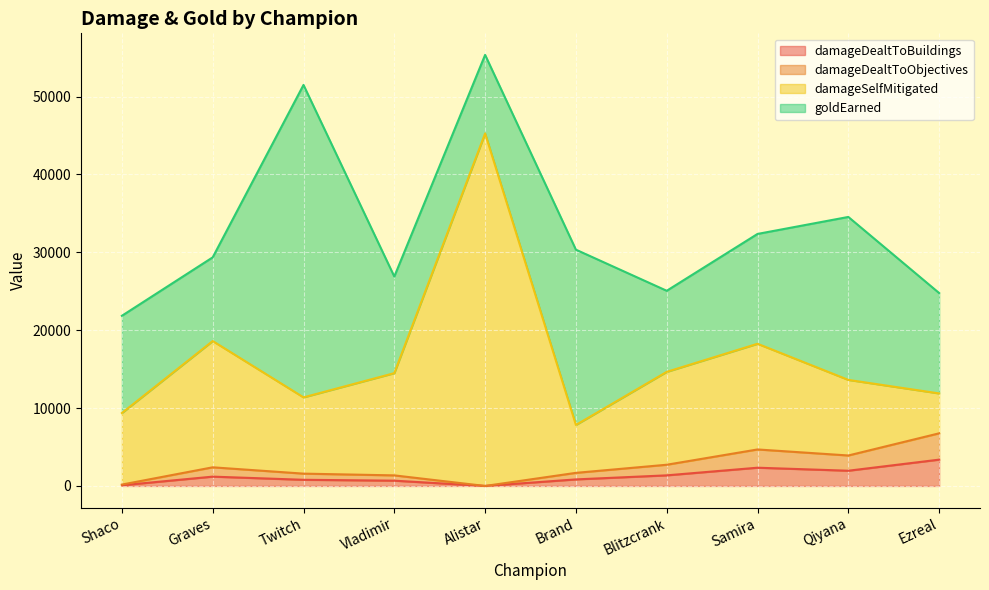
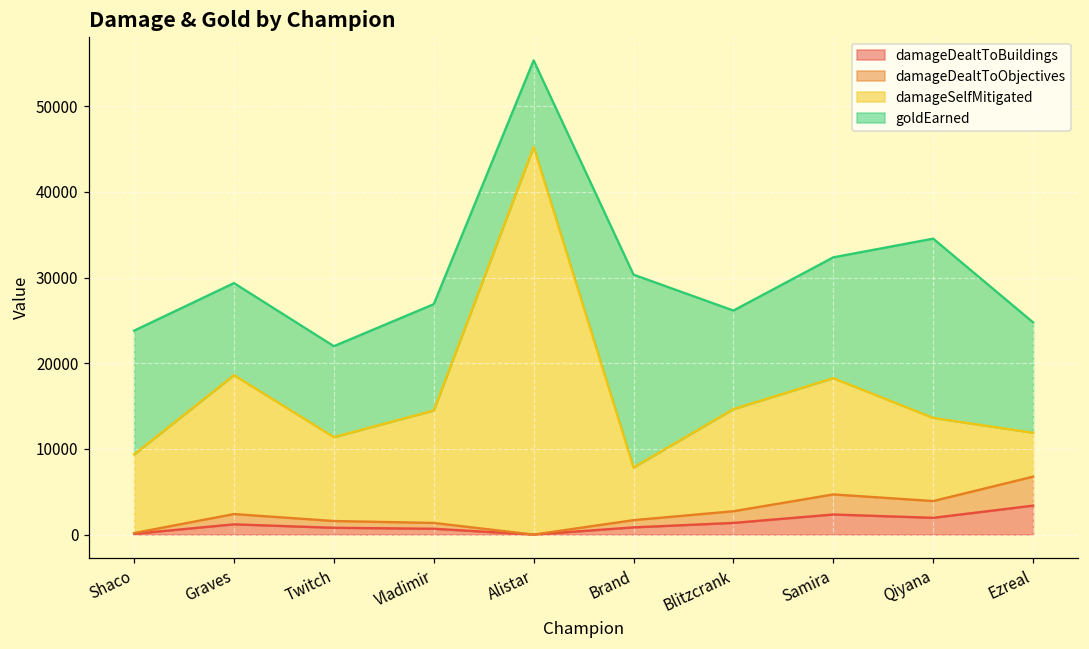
  {
    "goldEarned": {
-     "Shaco": 12000,
+     "Shaco": 14000,
      "Graves": 11000,
-     "Twitch": 40000,
+     "Twitch": 11000,
      "Vladimir": 12000,
      "Alistar": 10000,
      "Brand": 23000,
-     "Blitzcrank": 10000,
+     "Blitzcrank": 11000,
      "Samira": 14000,
      "Qiyana": 21000,
      "Ezreal": 13000
    }
  }
